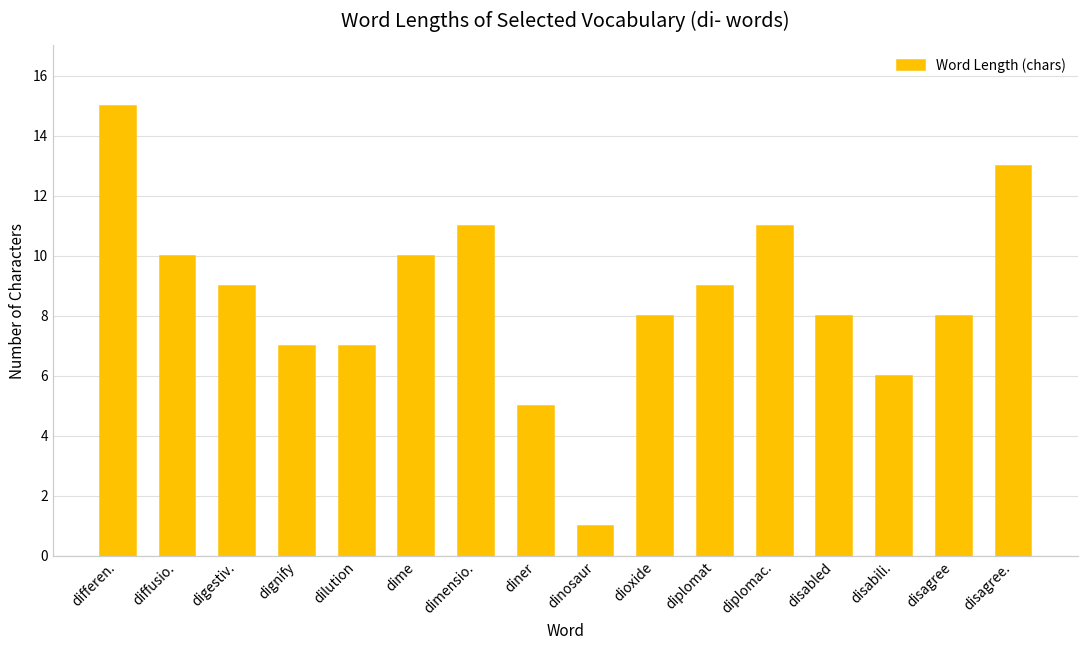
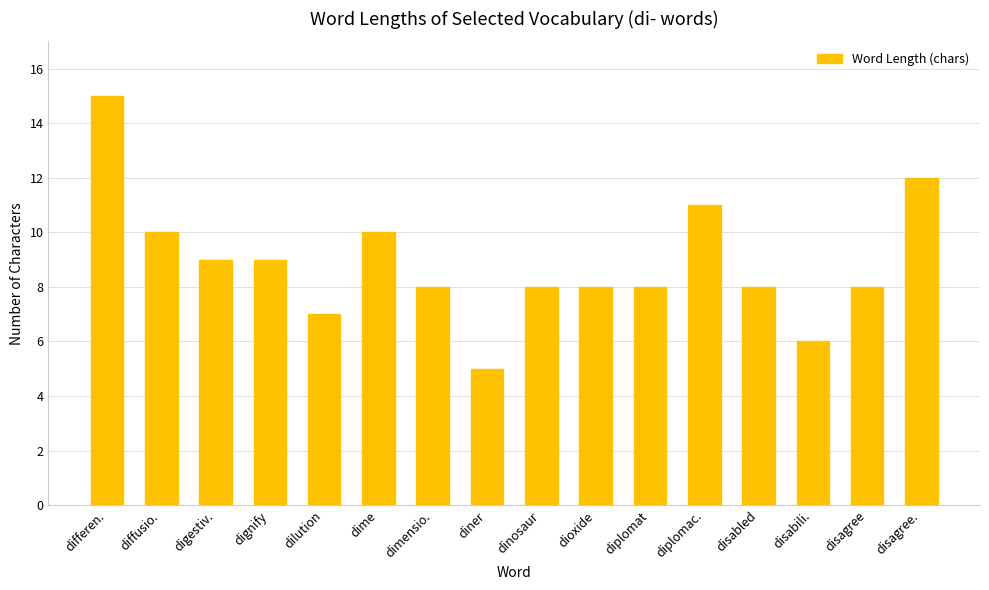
  {
    "differen.": 15,
    "diffusio.": 10,
    "digestiv.": 9,
-   "dignify": 7,
+   "dignify": 9,
    "dilution": 7,
    "dime": 10,
-   "dimensio.": 11,
+   "dimensio.": 8,
    "diner": 5,
-   "dinosaur": 1,
+   "dinosaur": 8,
    "dioxide": 8,
-   "diplomat": 9,
+   "diplomat": 8,
    "diplomac.": 11,
    "disabled": 8,
    "disabili.": 6,
    "disagree": 8,
-   "disagree.": 13
+   "disagree.": 12
  }
